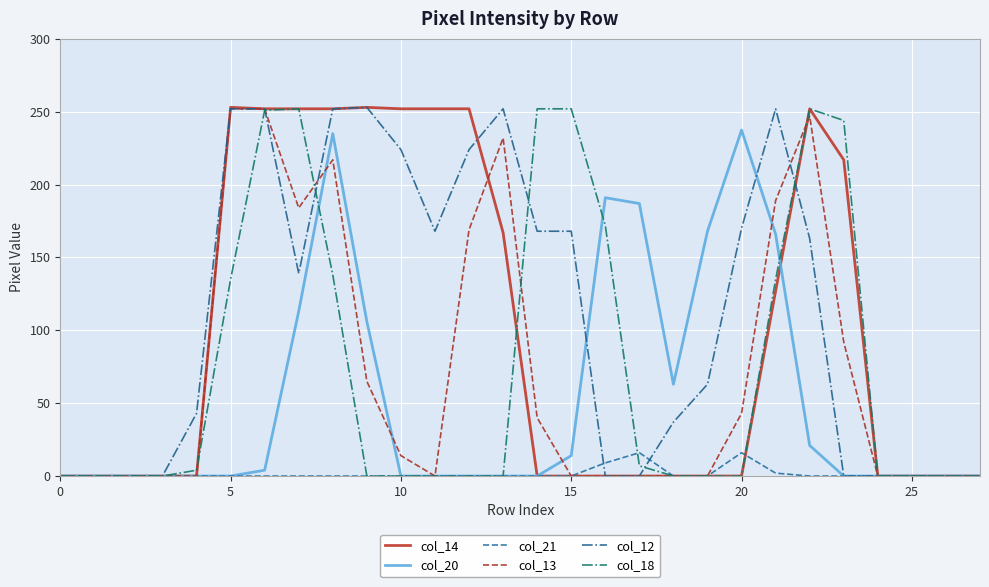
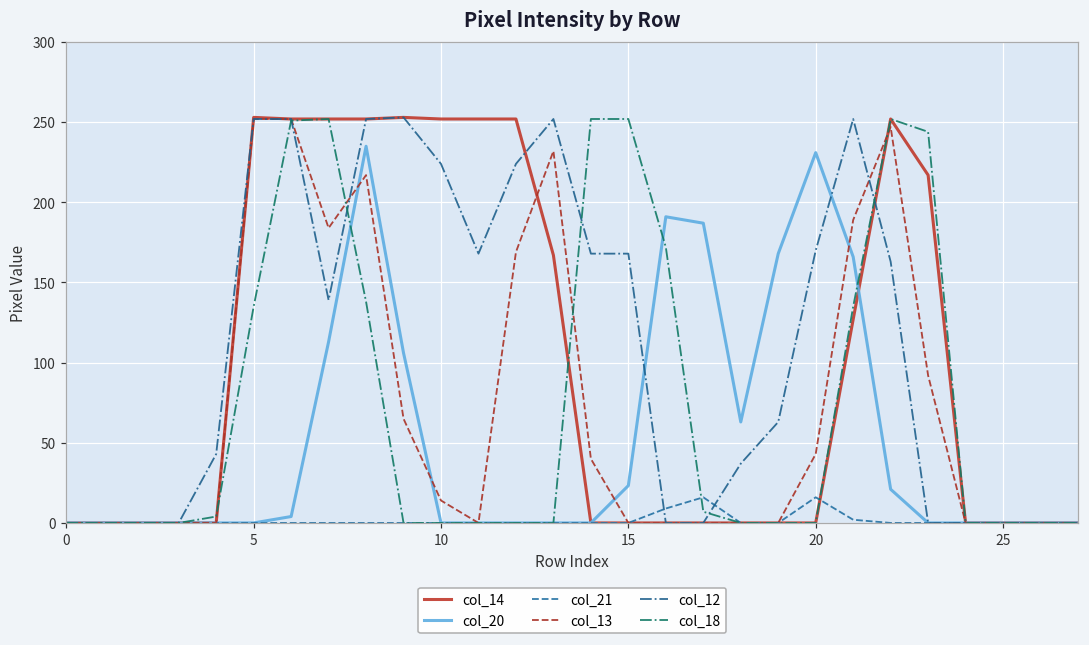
  {
    "col_20": {
-     "15": 14,
-     "20": 237
+     "15": 23,
+     "20": 231
    }
  }
